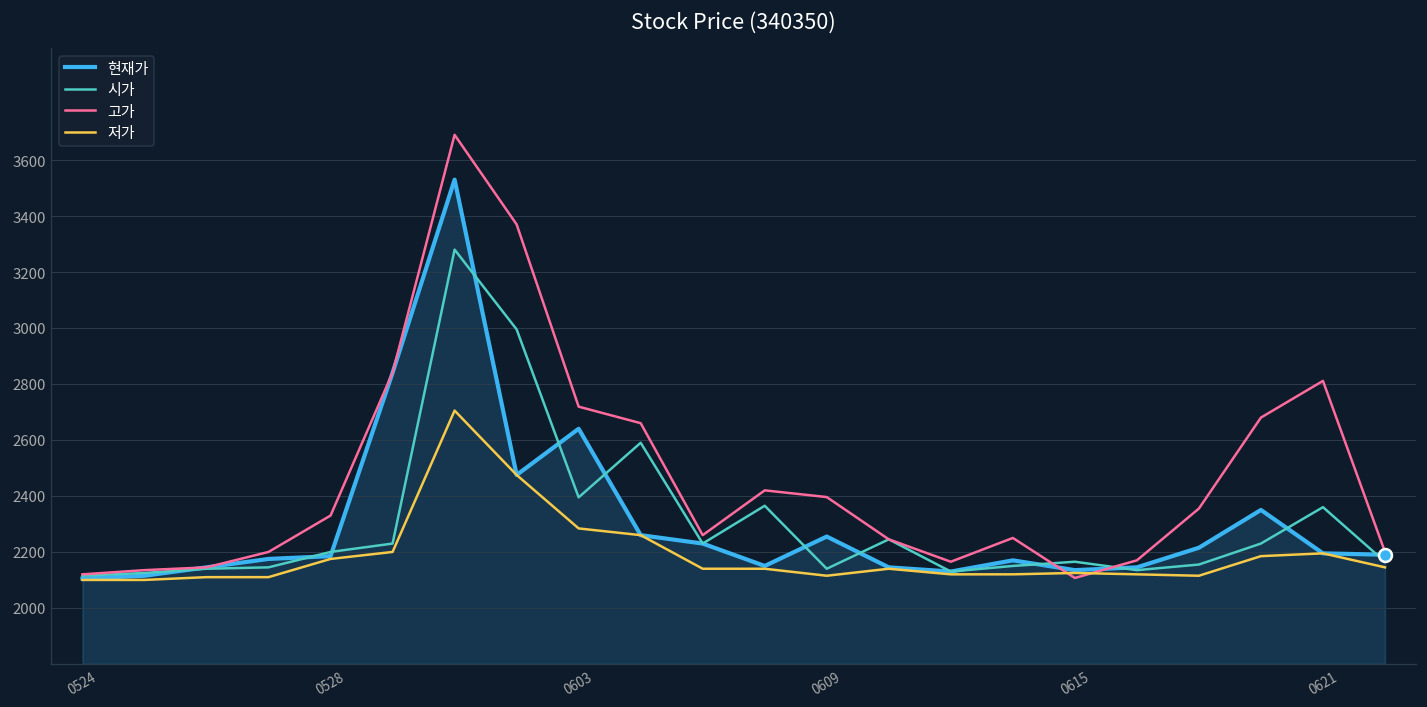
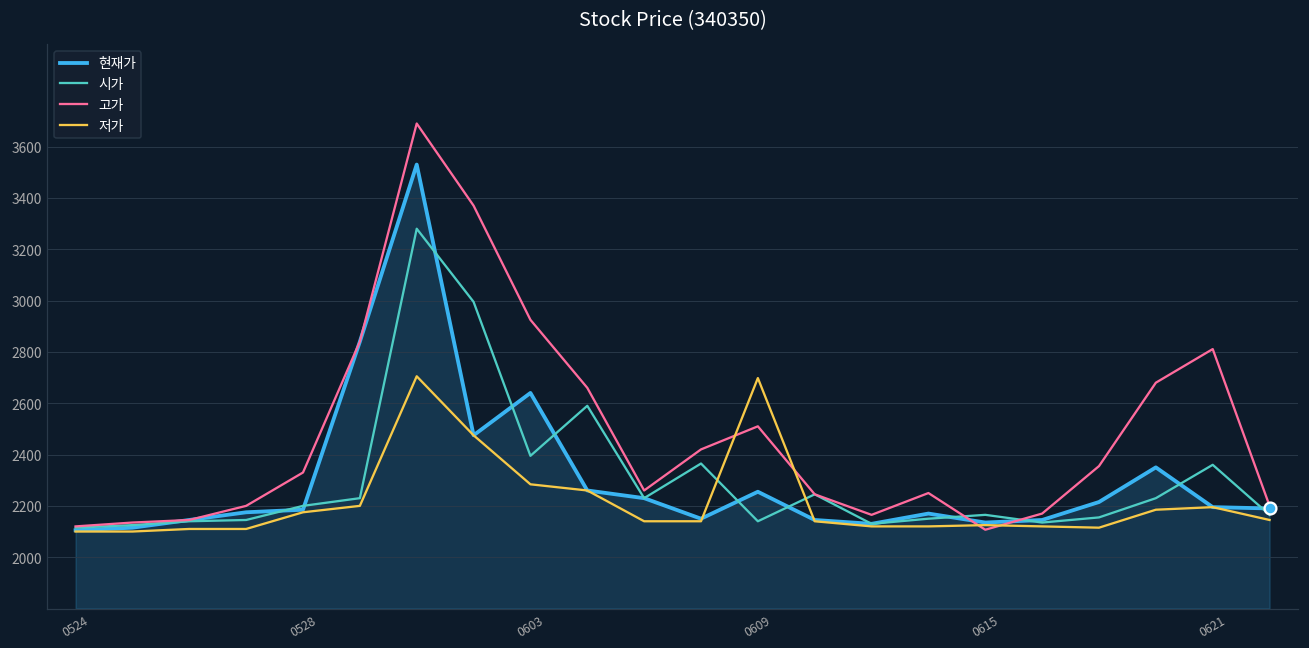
  {
    "고가": {
      "0528": 2330,
-     "0603": 2720,
-     "0609": 2400,
+     "0603": 2930,
+     "0609": 2510,
      "0615": 2110,
      "0621": 2810
    },
    "저가": {
      "0603": 2280,
-     "0609": 2120
+     "0609": 2700
    }
  }
